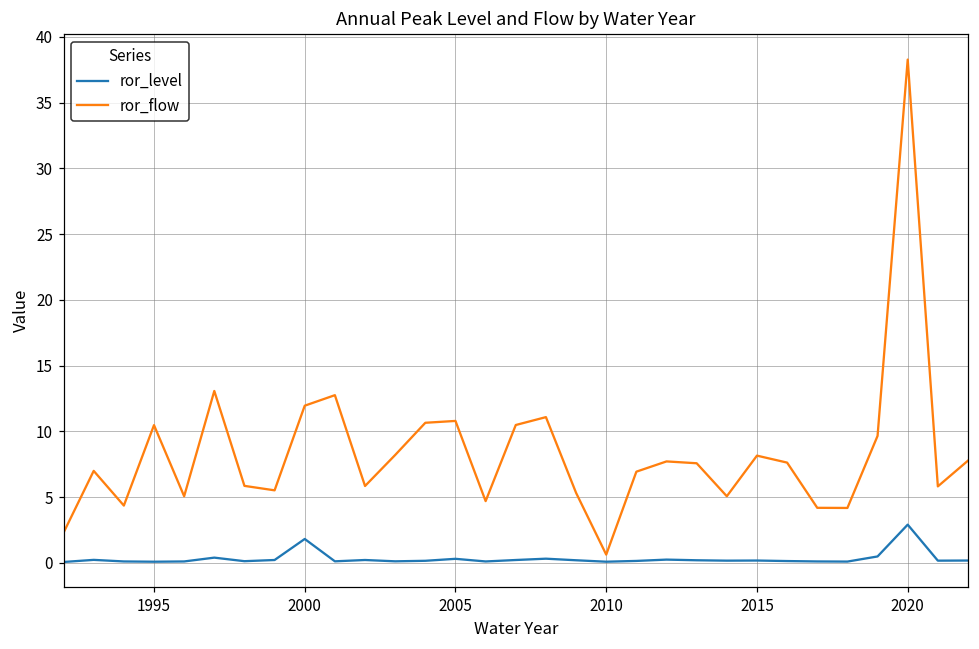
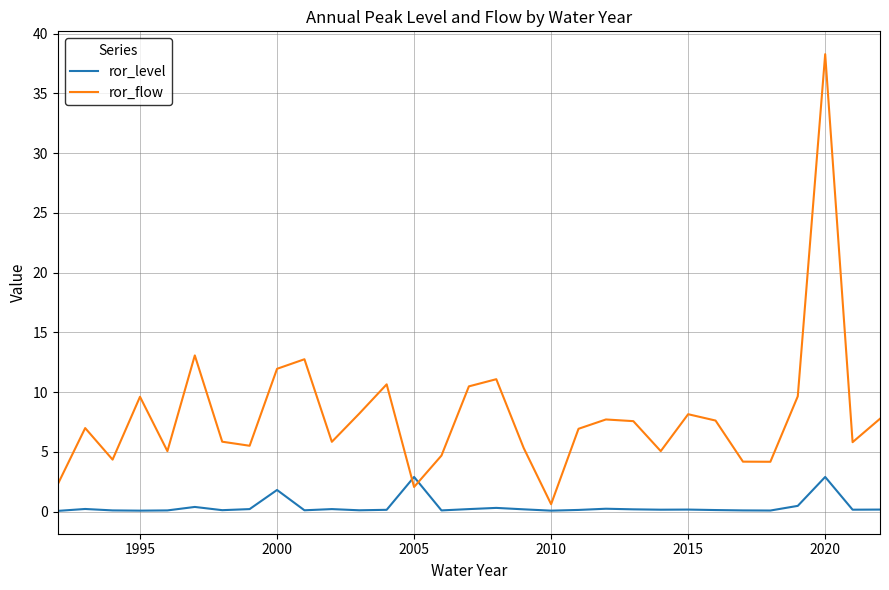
  {
    "ror_level": {
      "1995": 0.1,
      "2000": 1.8,
-     "2005": 0.3,
+     "2005": 2.9,
      "2010": 0.1,
      "2015": 0.2,
      "2020": 2.9
    },
    "ror_flow": {
-     "1995": 10.5,
+     "1995": 9.6,
      "2000": 12.0,
-     "2005": 10.8,
+     "2005": 2.1,
      "2010": 0.6,
      "2015": 8.2,
      "2020": 38.3
    }
  }
